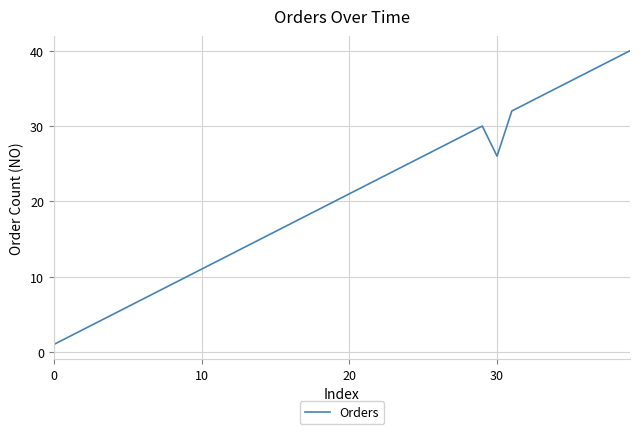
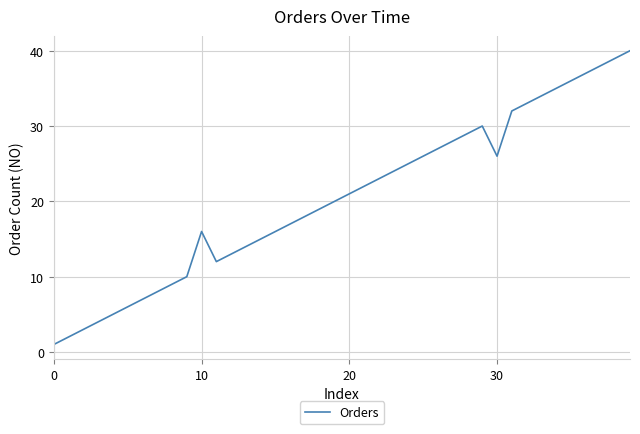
  {
    "0": 1,
-   "10": 11,
+   "10": 16,
    "20": 21,
    "30": 26
  }
